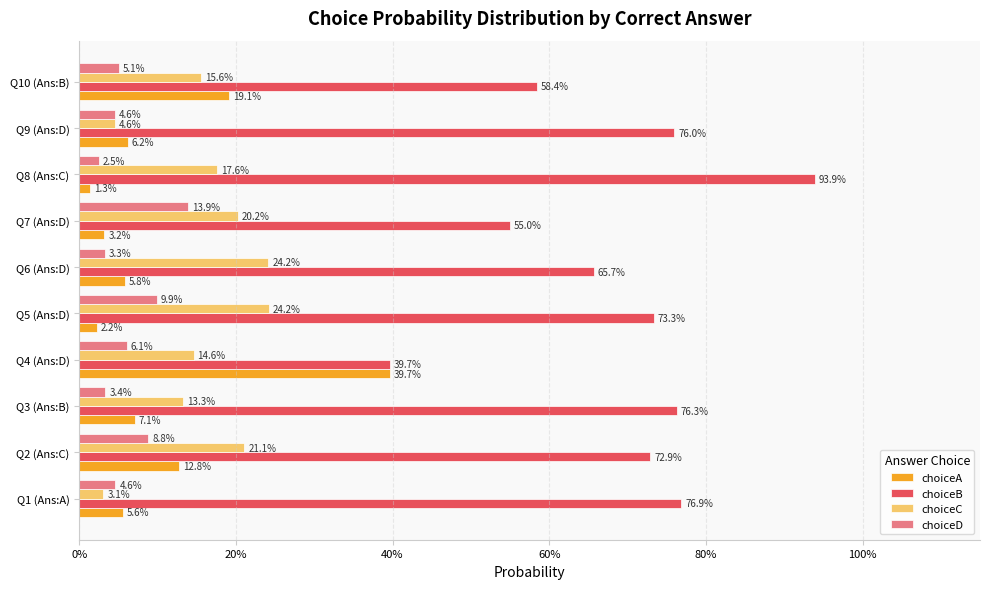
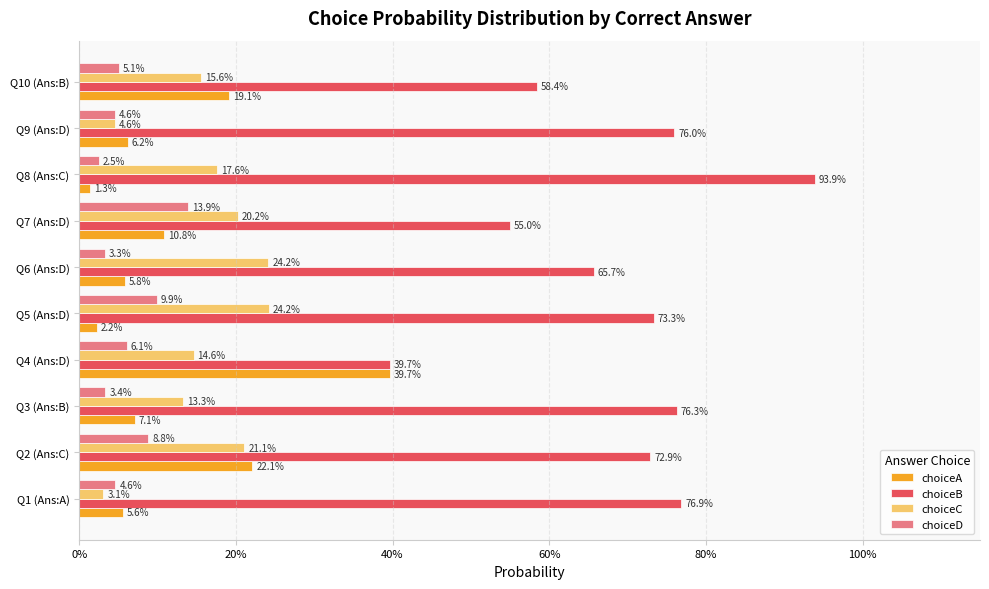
  {
    "choiceA": {
      "Q10 (Ans:B)": "19.1%",
      "Q9 (Ans:D)": "6.2%",
      "Q8 (Ans:C)": "1.3%",
-     "Q7 (Ans:D)": "3.2%",
+     "Q7 (Ans:D)": "10.8%",
      "Q6 (Ans:D)": "5.8%",
      "Q5 (Ans:D)": "2.2%",
      "Q4 (Ans:D)": "39.7%",
      "Q3 (Ans:B)": "7.1%",
-     "Q2 (Ans:C)": "12.8%",
+     "Q2 (Ans:C)": "22.1%",
      "Q1 (Ans:A)": "5.6%"
    },
    "choiceB": {
      "Q10 (Ans:B)": "58.4%",
      "Q9 (Ans:D)": "76.0%",
      "Q8 (Ans:C)": "93.9%",
      "Q7 (Ans:D)": "55.0%",
      "Q6 (Ans:D)": "65.7%",
      "Q5 (Ans:D)": "73.3%",
      "Q4 (Ans:D)": "39.7%",
      "Q3 (Ans:B)": "76.3%",
      "Q2 (Ans:C)": "72.9%",
      "Q1 (Ans:A)": "76.9%"
    },
    "choiceC": {
      "Q10 (Ans:B)": "15.6%",
      "Q9 (Ans:D)": "4.6%",
      "Q8 (Ans:C)": "17.6%",
      "Q7 (Ans:D)": "20.2%",
      "Q6 (Ans:D)": "24.2%",
      "Q5 (Ans:D)": "24.2%",
      "Q4 (Ans:D)": "14.6%",
      "Q3 (Ans:B)": "13.3%",
      "Q2 (Ans:C)": "21.1%",
      "Q1 (Ans:A)": "3.1%"
    },
    "choiceD": {
      "Q10 (Ans:B)": "5.1%",
      "Q9 (Ans:D)": "4.6%",
      "Q8 (Ans:C)": "2.5%",
      "Q7 (Ans:D)": "13.9%",
      "Q6 (Ans:D)": "3.3%",
      "Q5 (Ans:D)": "9.9%",
      "Q4 (Ans:D)": "6.1%",
      "Q3 (Ans:B)": "3.4%",
      "Q2 (Ans:C)": "8.8%",
      "Q1 (Ans:A)": "4.6%"
    }
  }
